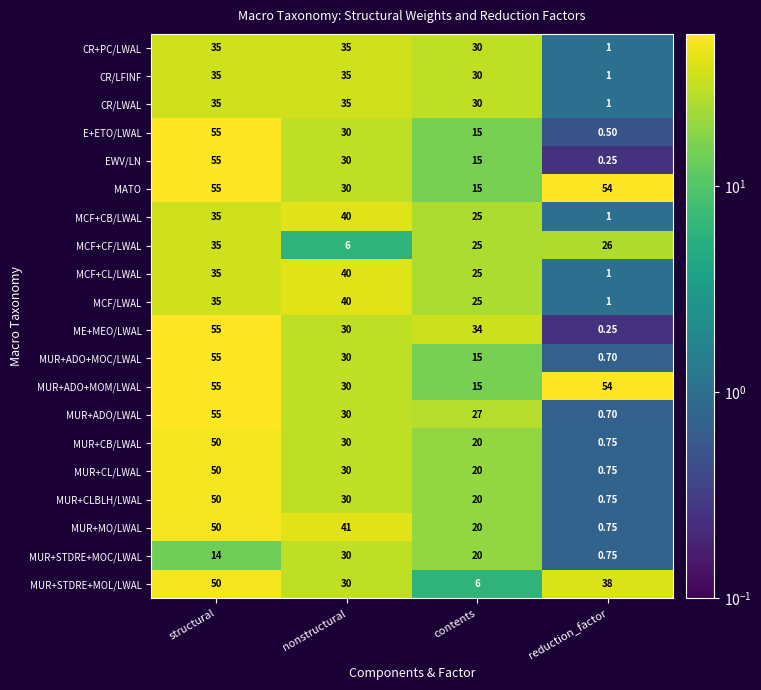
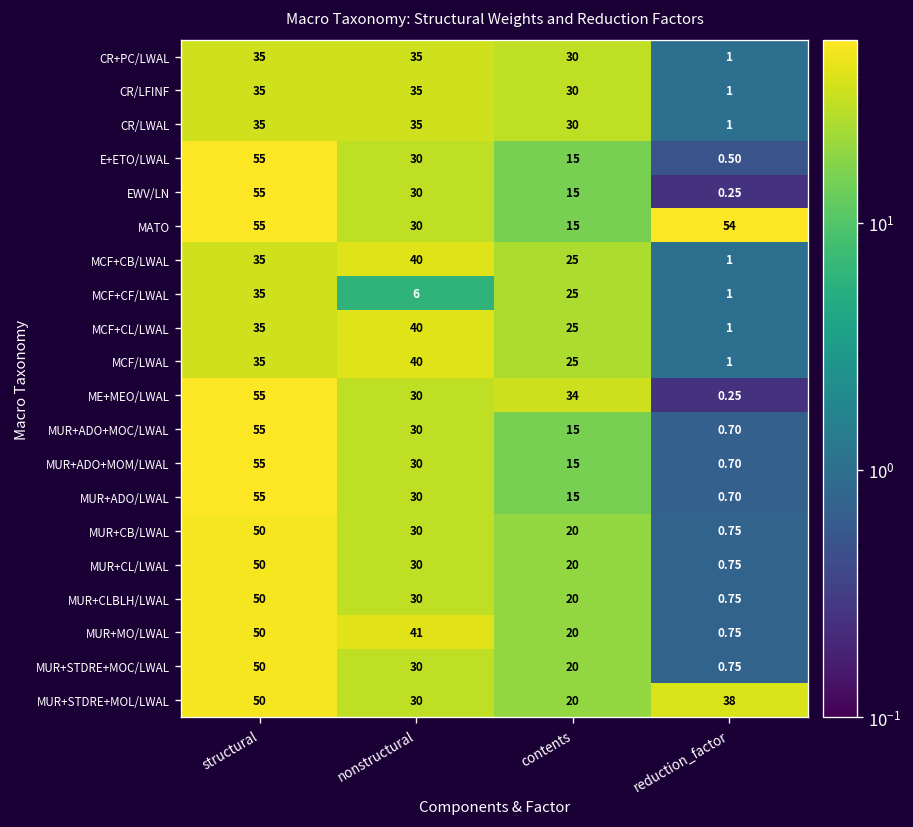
  {
    "CR+PC/LWAL": {
      "structural": 35,
      "nonstructural": 35,
      "contents": 30,
      "reduction_factor": 1
    },
    "CR/LFINF": {
      "structural": 35,
      "nonstructural": 35,
      "contents": 30,
      "reduction_factor": 1
    },
    "CR/LWAL": {
      "structural": 35,
      "nonstructural": 35,
      "contents": 30,
      "reduction_factor": 1
    },
    "E+ETO/LWAL": {
      "structural": 55,
      "nonstructural": 30,
      "contents": 15,
      "reduction_factor": 0.50
    },
    "EWV/LN": {
      "structural": 55,
      "nonstructural": 30,
      "contents": 15,
      "reduction_factor": 0.25
    },
    "MATO": {
      "structural": 55,
      "nonstructural": 30,
      "contents": 15,
      "reduction_factor": 54
    },
    "MCF+CB/LWAL": {
      "structural": 35,
      "nonstructural": 40,
      "contents": 25,
      "reduction_factor": 1
    },
    "MCF+CF/LWAL": {
      "structural": 35,
      "nonstructural": 6,
      "contents": 25,
-     "reduction_factor": 26
+     "reduction_factor": 1
    },
    "MCF+CL/LWAL": {
      "structural": 35,
      "nonstructural": 40,
      "contents": 25,
      "reduction_factor": 1
    },
    "MCF/LWAL": {
      "structural": 35,
      "nonstructural": 40,
      "contents": 25,
      "reduction_factor": 1
    },
    "ME+MEO/LWAL": {
      "structural": 55,
      "nonstructural": 30,
      "contents": 34,
      "reduction_factor": 0.25
    },
    "MUR+ADO+MOC/LWAL": {
      "structural": 55,
      "nonstructural": 30,
      "contents": 15,
      "reduction_factor": 0.70
    },
    "MUR+ADO+MOM/LWAL": {
      "structural": 55,
      "nonstructural": 30,
      "contents": 15,
-     "reduction_factor": 54
+     "reduction_factor": 0.70
    },
    "MUR+ADO/LWAL": {
      "structural": 55,
      "nonstructural": 30,
-     "contents": 27,
+     "contents": 15,
      "reduction_factor": 0.70
    },
    "MUR+CB/LWAL": {
      "structural": 50,
      "nonstructural": 30,
      "contents": 20,
      "reduction_factor": 0.75
    },
    "MUR+CL/LWAL": {
      "structural": 50,
      "nonstructural": 30,
      "contents": 20,
      "reduction_factor": 0.75
    },
    "MUR+CLBLH/LWAL": {
      "structural": 50,
      "nonstructural": 30,
      "contents": 20,
      "reduction_factor": 0.75
    },
    "MUR+MO/LWAL": {
      "structural": 50,
      "nonstructural": 41,
      "contents": 20,
      "reduction_factor": 0.75
    },
    "MUR+STDRE+MOC/LWAL": {
-     "structural": 14,
+     "structural": 50,
      "nonstructural": 30,
      "contents": 20,
      "reduction_factor": 0.75
    },
    "MUR+STDRE+MOL/LWAL": {
      "structural": 50,
      "nonstructural": 30,
-     "contents": 6,
+     "contents": 20,
      "reduction_factor": 38
    }
  }
